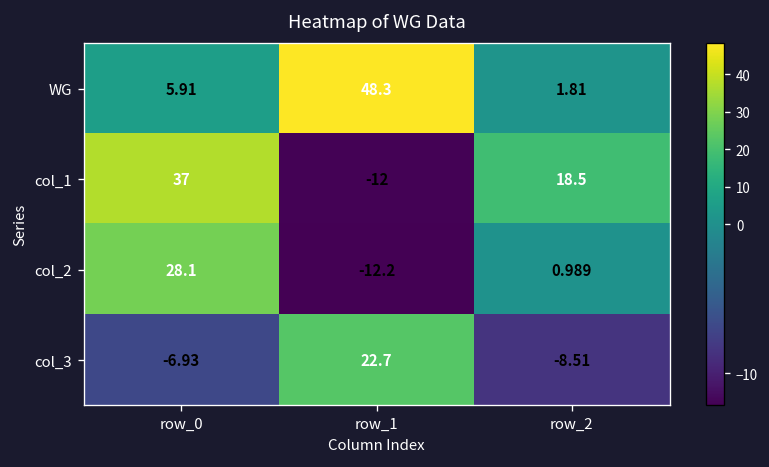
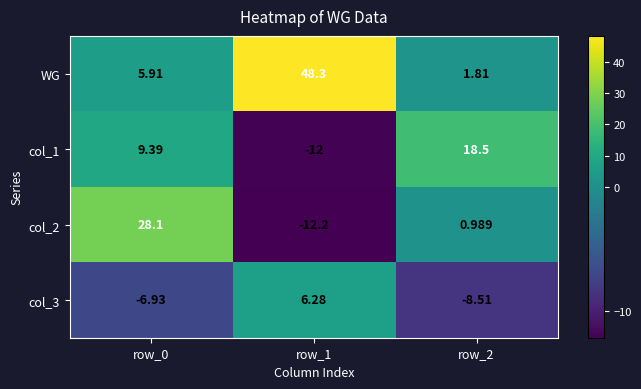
  {
    "WG": {
      "row_0": 5.91,
      "row_1": 48.3,
      "row_2": 1.81
    },
    "col_1": {
-     "row_0": 37,
+     "row_0": 9.39,
      "row_1": -12,
      "row_2": 18.5
    },
    "col_2": {
      "row_0": 28.1,
      "row_1": -12.2,
      "row_2": 0.989
    },
    "col_3": {
      "row_0": -6.93,
-     "row_1": 22.7,
+     "row_1": 6.28,
      "row_2": -8.51
    }
  }
